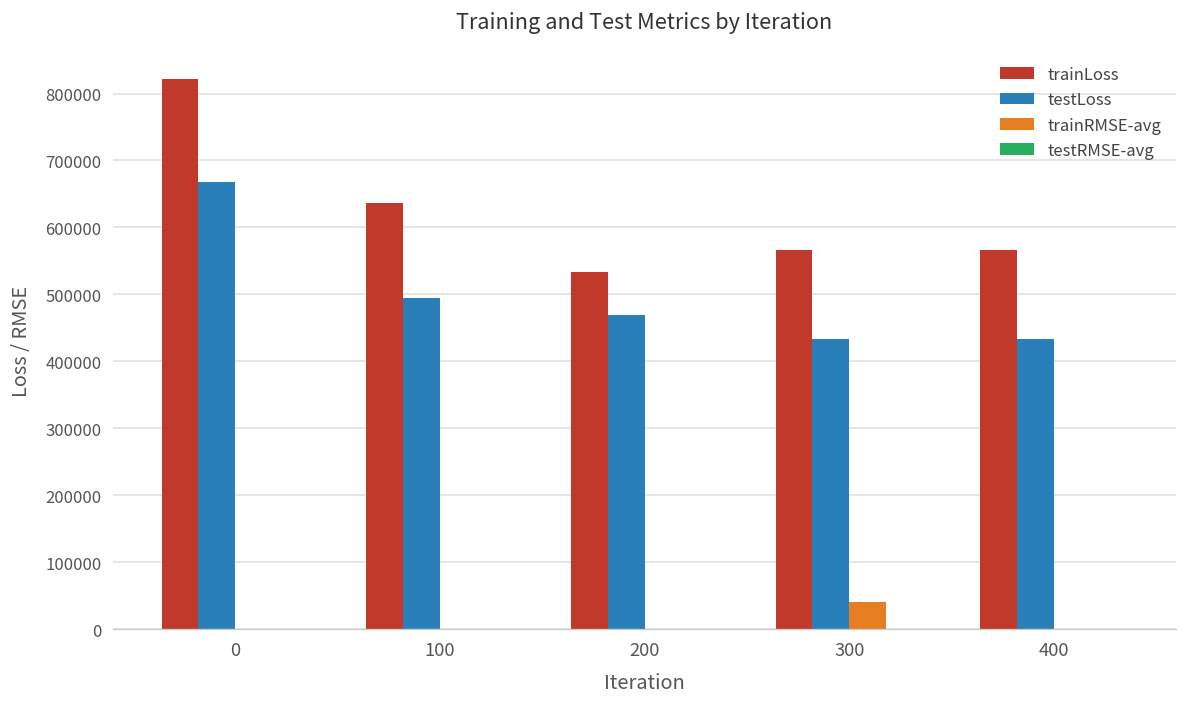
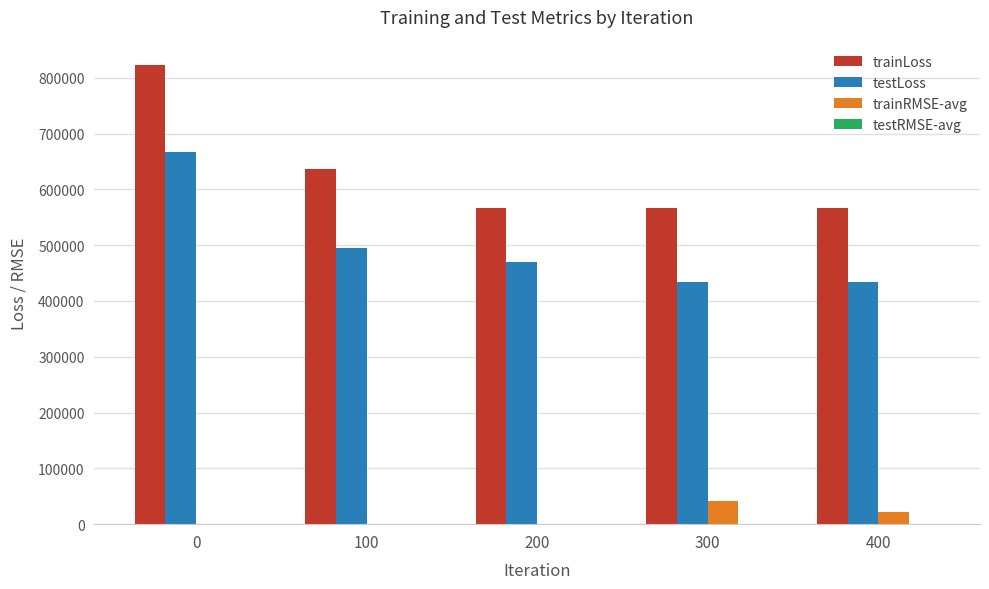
  {
    "trainLoss": {
      "0": 820000,
      "100": 640000,
-     "200": 530000,
+     "200": 570000,
      "300": 570000,
      "400": 570000
    },
    "testLoss": {
      "0": 670000,
      "100": 500000,
      "200": 470000,
      "300": 430000,
      "400": 430000
    },
    "trainRMSE-avg": {
      "300": 40000,
-     "400": 0
+     "400": 20000
    }
  }
